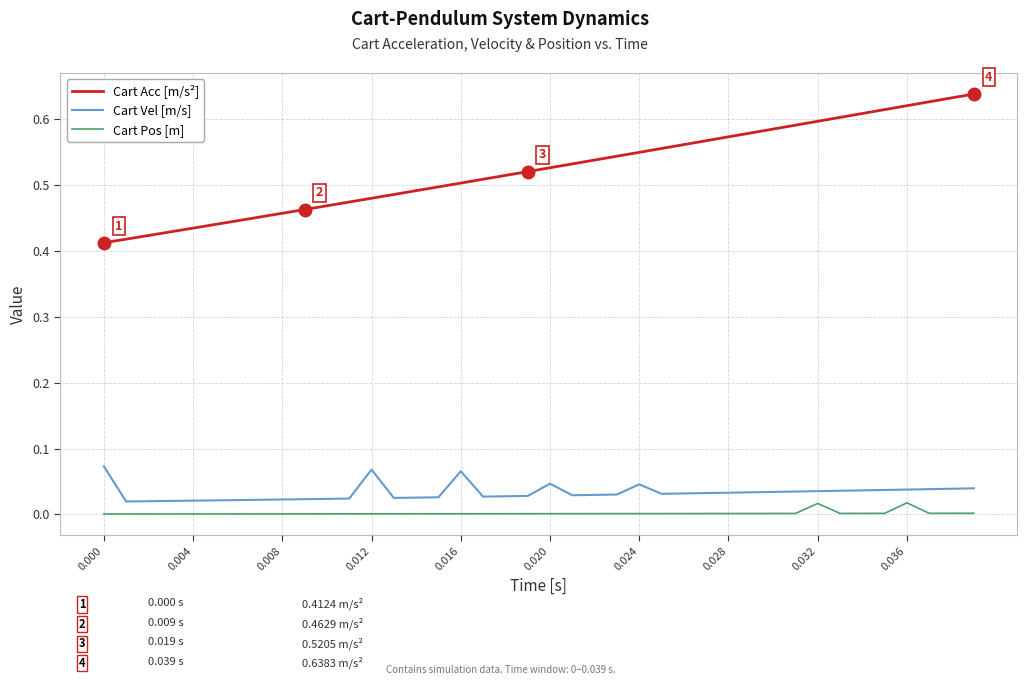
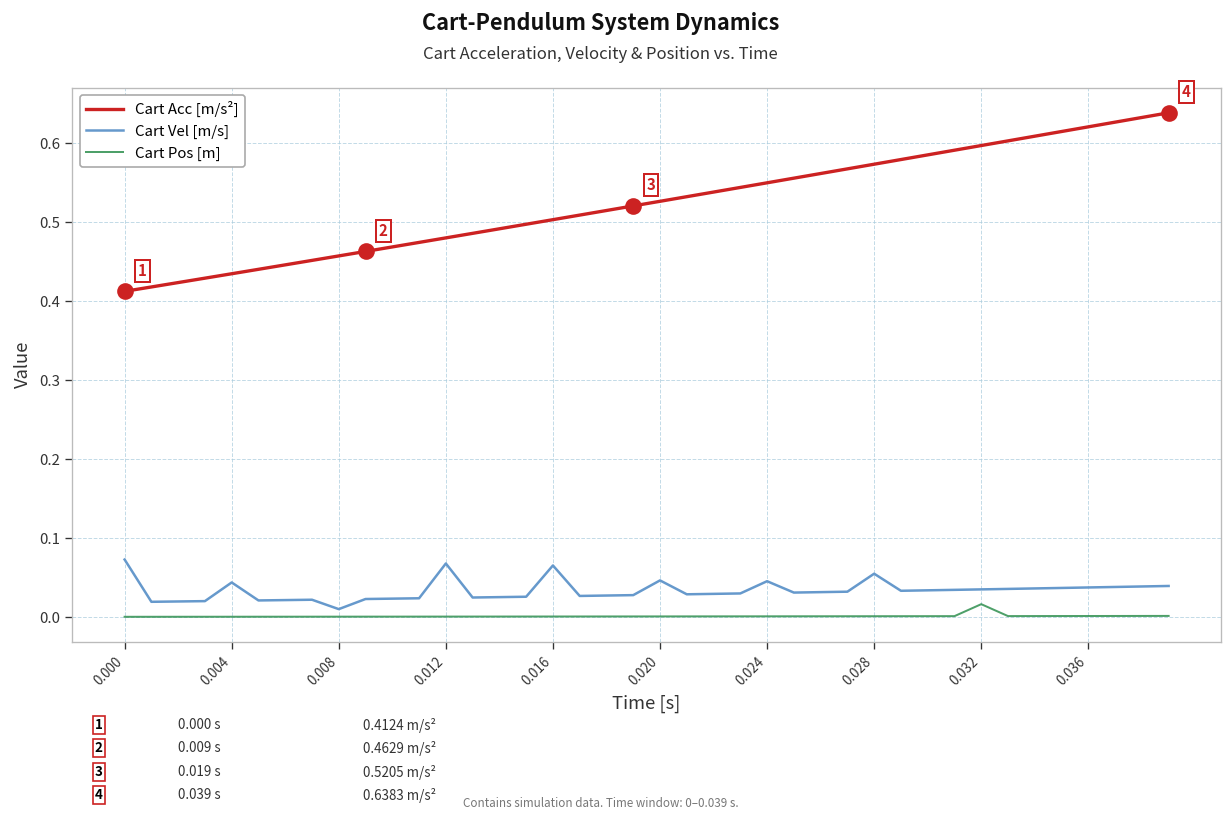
  {
    "Cart Vel [m/s]": {
      "0.000": 0.07,
-     "0.004": 0.02,
-     "0.008": 0.02,
+     "0.004": 0.04,
+     "0.008": 0.01,
      "0.012": 0.07,
      "0.016": 0.07,
      "0.020": 0.05,
      "0.024": 0.05,
-     "0.028": 0.03,
+     "0.028": 0.06,
      "0.032": 0.04,
      "0.036": 0.04
    },
    "Cart Pos [m]": {
      "0.000": 0.00,
      "0.004": 0.00,
      "0.008": 0.00,
      "0.012": 0.00,
      "0.016": 0.00,
      "0.020": 0.00,
      "0.024": 0.00,
      "0.028": 0.00,
      "0.032": 0.02,
-     "0.036": 0.02
+     "0.036": 0.00
    }
  }
